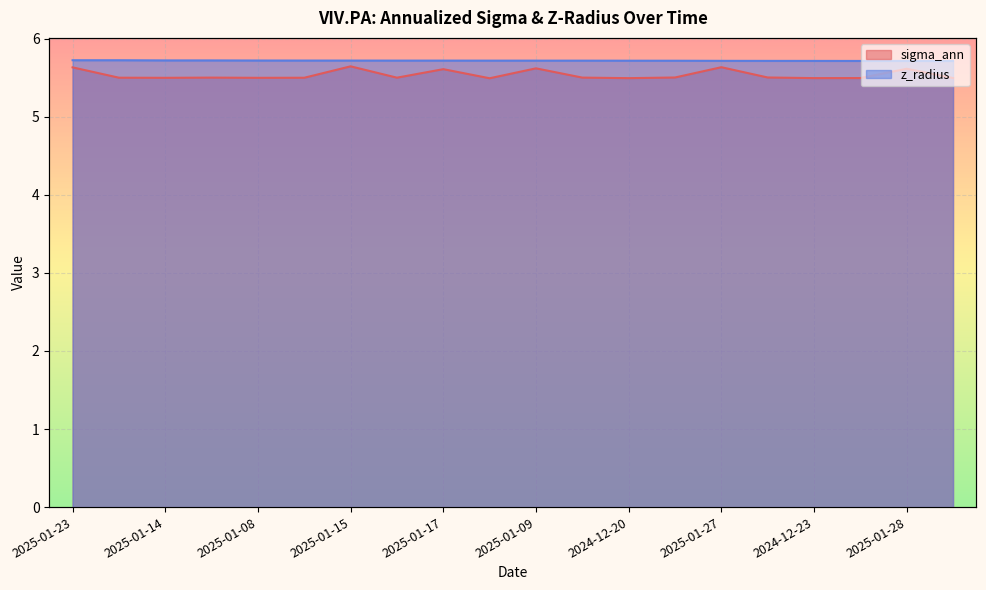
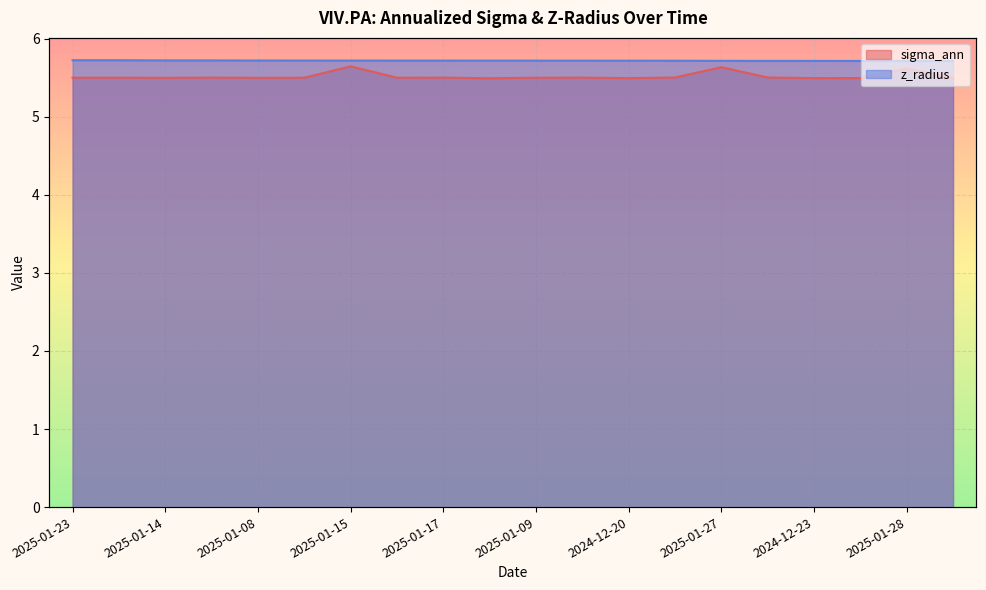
  {
    "sigma_ann": {
-     "2025-01-23": 5.6,
+     "2025-01-23": 5.5,
      "2025-01-14": 5.5,
      "2025-01-08": 5.5,
      "2025-01-15": 5.6,
-     "2025-01-17": 5.6,
-     "2025-01-09": 5.6,
+     "2025-01-17": 5.5,
+     "2025-01-09": 5.5,
      "2024-12-20": 5.5,
      "2025-01-27": 5.6,
      "2024-12-23": 5.5
    },
    "z_radius": {
      "2025-01-23": 5.7,
      "2025-01-14": 5.7,
      "2025-01-08": 5.7,
      "2025-01-15": 5.7,
      "2025-01-17": 5.7,
      "2025-01-09": 5.7,
      "2024-12-20": 5.7,
      "2025-01-27": 5.7,
      "2024-12-23": 5.7
    }
  }
